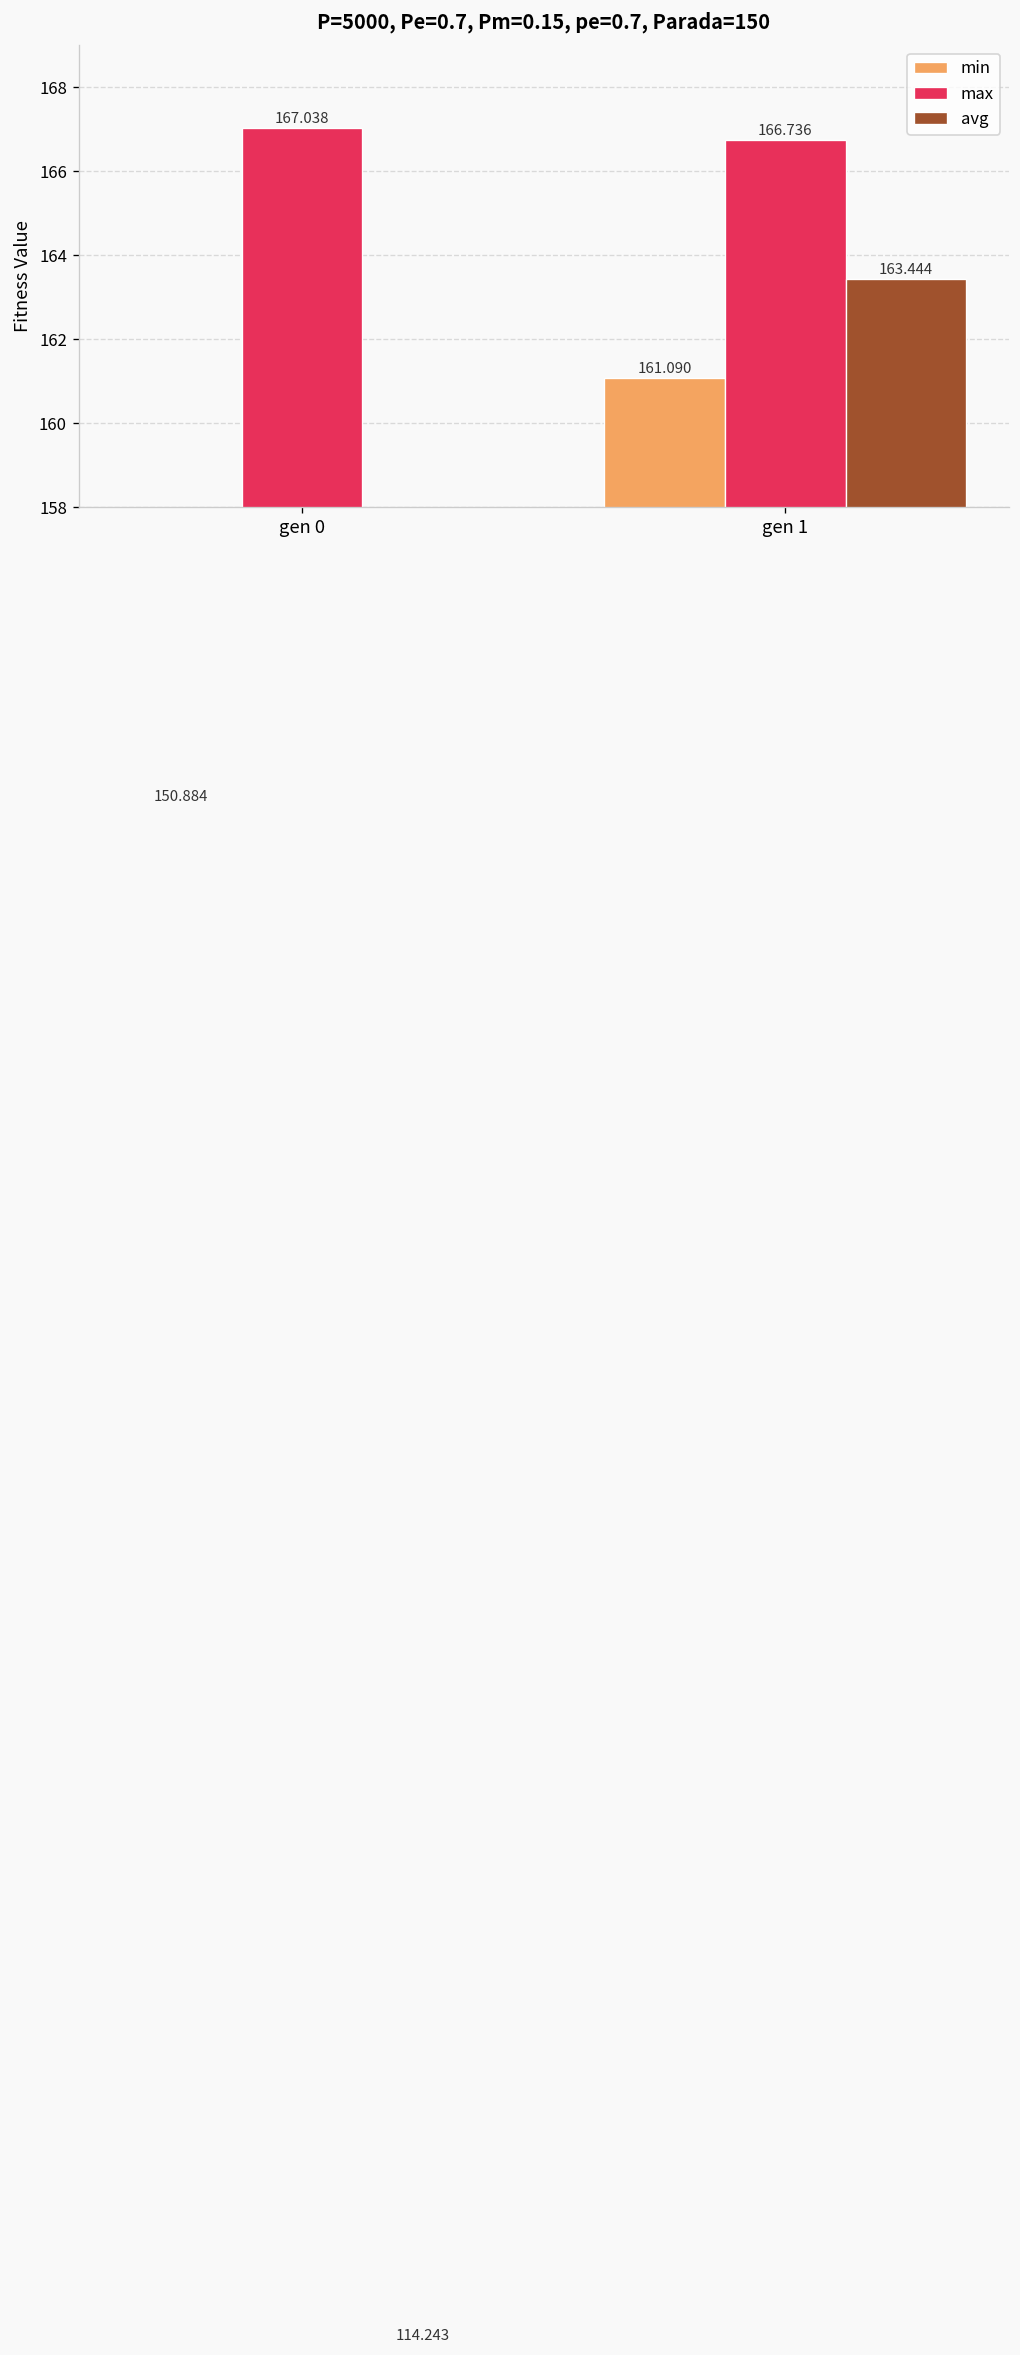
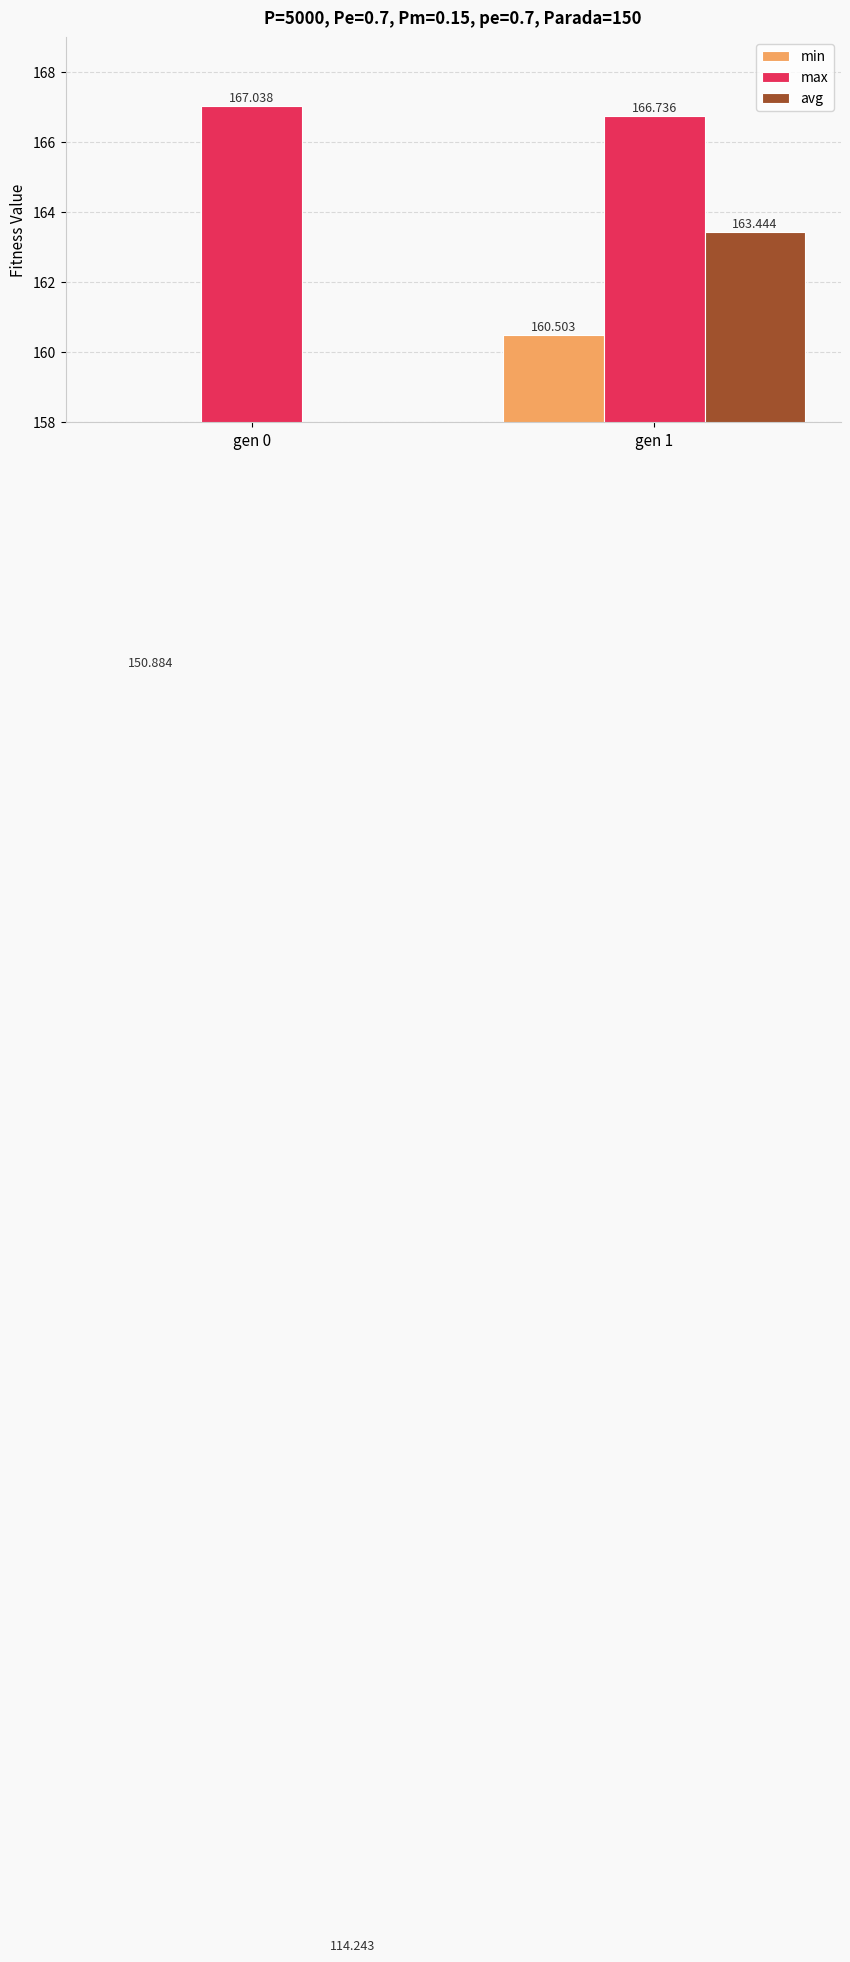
  {
    "min": {
-     "gen 1": 161.090
+     "gen 1": 160.503
    },
    "max": {
      "gen 0": 167.038,
      "gen 1": 166.736
    },
    "avg": {
      "gen 1": 163.444
    }
  }
